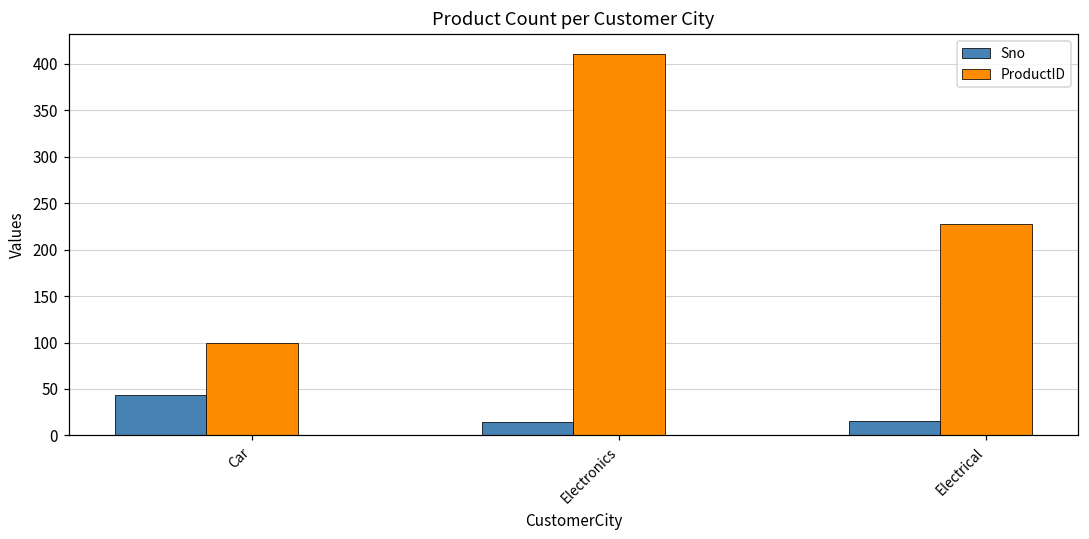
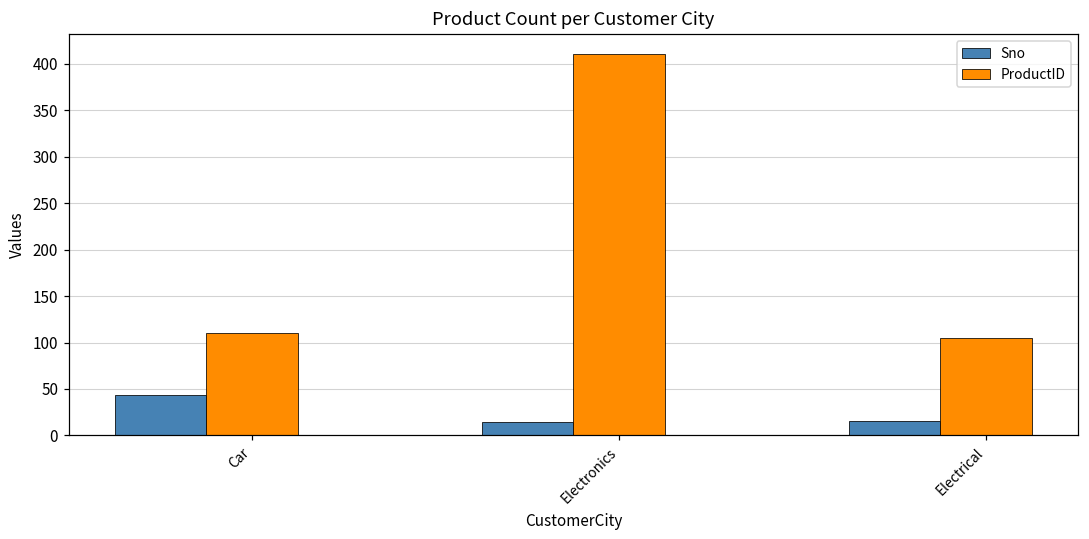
  {
    "Sno": {
      "Car": 40,
      "Electronics": 10,
      "Electrical": 20
    },
    "ProductID": {
-     "Car": 100,
+     "Car": 110,
      "Electronics": 410,
-     "Electrical": 230
+     "Electrical": 110
    }
  }
